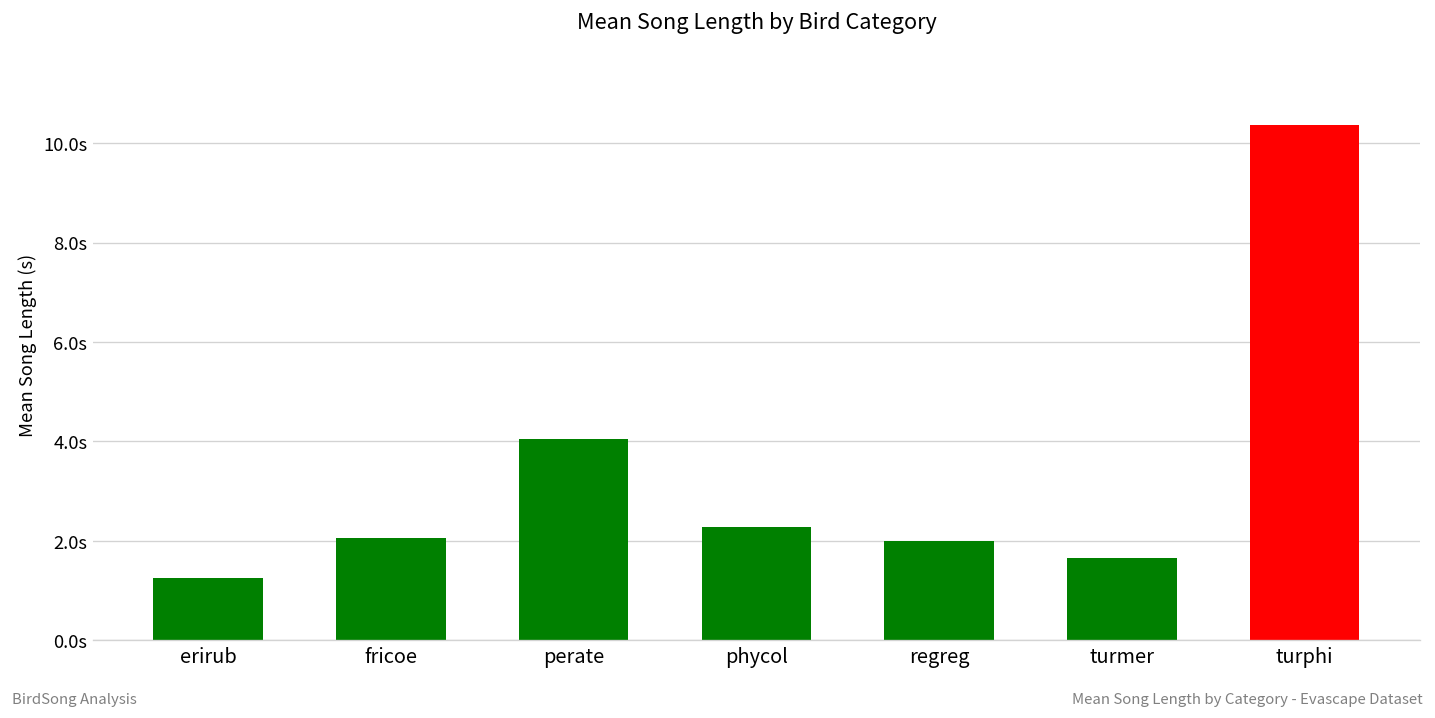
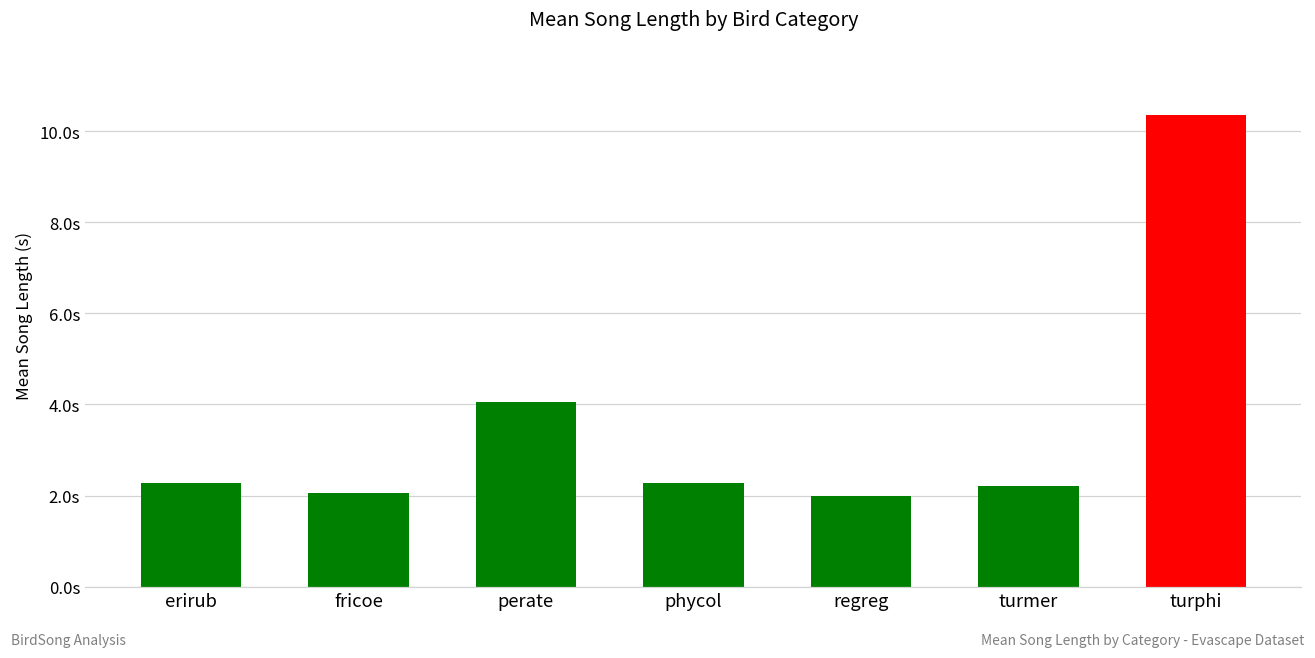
  {
-   "erirub": "1.2s",
+   "erirub": "2.3s",
    "fricoe": "2.1s",
    "perate": "4.0s",
    "phycol": "2.3s",
    "regreg": "2.0s",
-   "turmer": "1.6s",
+   "turmer": "2.2s",
    "turphi": "10.4s"
  }
